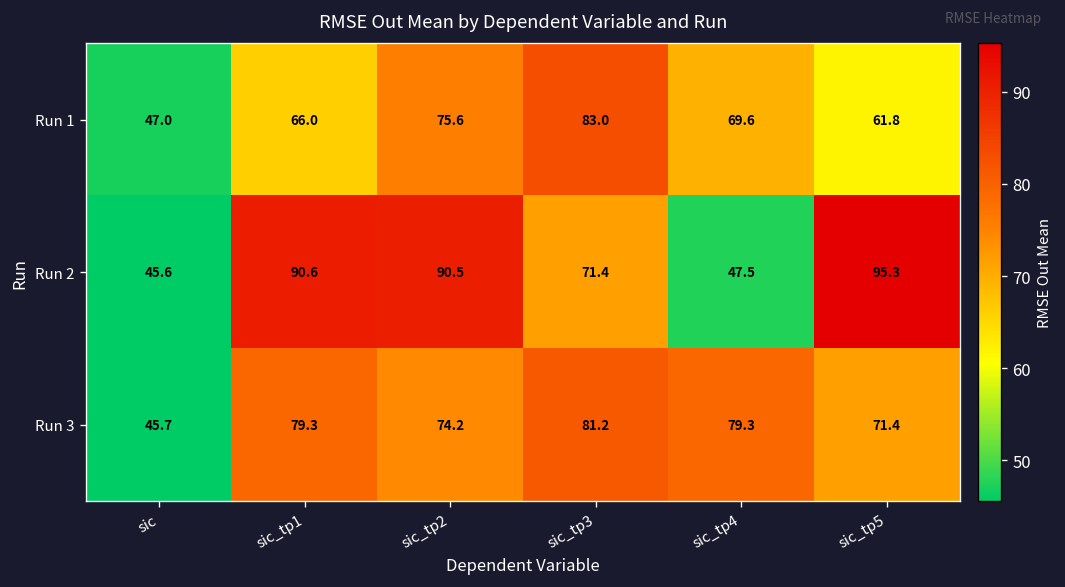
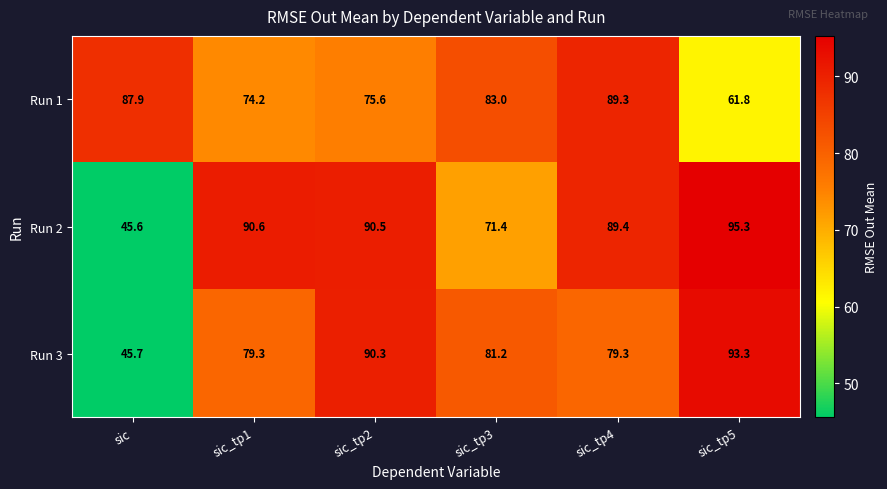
  {
    "Run 1": {
-     "sic": 47.0,
-     "sic_tp1": 66.0,
+     "sic": 87.9,
+     "sic_tp1": 74.2,
      "sic_tp2": 75.6,
      "sic_tp3": 83.0,
-     "sic_tp4": 69.6,
+     "sic_tp4": 89.3,
      "sic_tp5": 61.8
    },
    "Run 2": {
      "sic": 45.6,
      "sic_tp1": 90.6,
      "sic_tp2": 90.5,
      "sic_tp3": 71.4,
-     "sic_tp4": 47.5,
+     "sic_tp4": 89.4,
      "sic_tp5": 95.3
    },
    "Run 3": {
      "sic": 45.7,
      "sic_tp1": 79.3,
-     "sic_tp2": 74.2,
+     "sic_tp2": 90.3,
      "sic_tp3": 81.2,
      "sic_tp4": 79.3,
-     "sic_tp5": 71.4
+     "sic_tp5": 93.3
    }
  }
